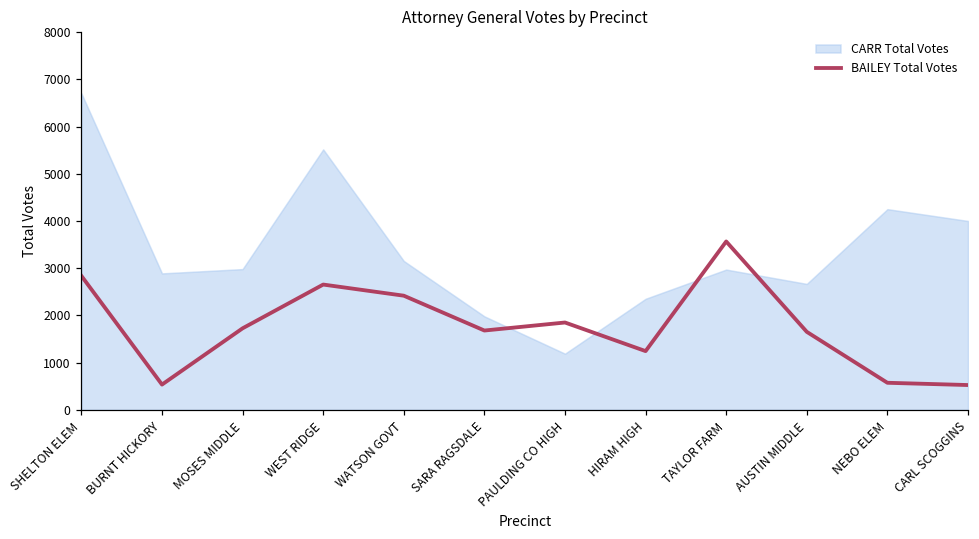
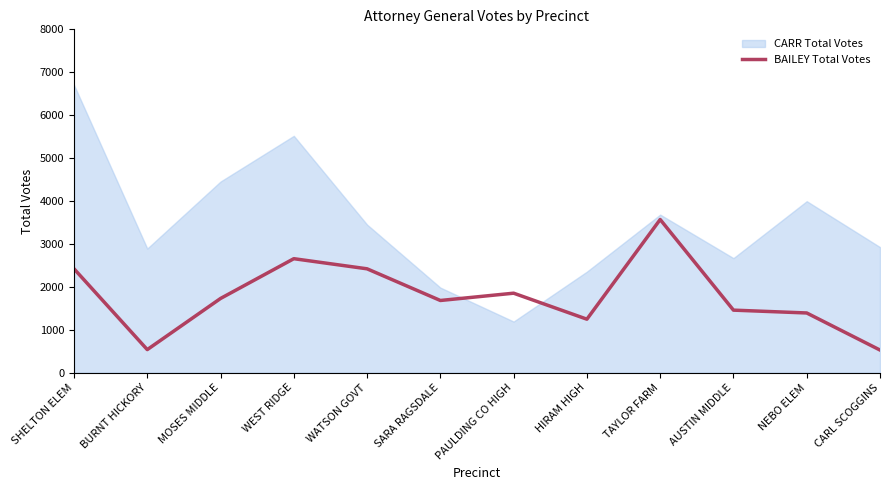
  {
    "CARR Total Votes": {
      "SHELTON ELEM": 6700,
      "BURNT HICKORY": 2900,
-     "MOSES MIDDLE": 3000,
+     "MOSES MIDDLE": 4500,
      "WEST RIDGE": 5500,
-     "WATSON GOVT": 3200,
+     "WATSON GOVT": 3400,
      "SARA RAGSDALE": 2000,
      "PAULDING CO HIGH": 1200,
      "HIRAM HIGH": 2400,
-     "TAYLOR FARM": 3000,
+     "TAYLOR FARM": 3700,
      "AUSTIN MIDDLE": 2700,
-     "NEBO ELEM": 4300,
-     "CARL SCOGGINS": 4000
+     "NEBO ELEM": 4000,
+     "CARL SCOGGINS": 2900
    },
    "BAILEY Total Votes": {
-     "SHELTON ELEM": 2800,
+     "SHELTON ELEM": 2400,
      "BURNT HICKORY": 500,
      "MOSES MIDDLE": 1700,
      "WEST RIDGE": 2700,
      "WATSON GOVT": 2400,
      "SARA RAGSDALE": 1700,
      "PAULDING CO HIGH": 1900,
      "HIRAM HIGH": 1200,
      "TAYLOR FARM": 3600,
-     "AUSTIN MIDDLE": 1700,
-     "NEBO ELEM": 600,
+     "AUSTIN MIDDLE": 1500,
+     "NEBO ELEM": 1400,
      "CARL SCOGGINS": 500
    }
  }
